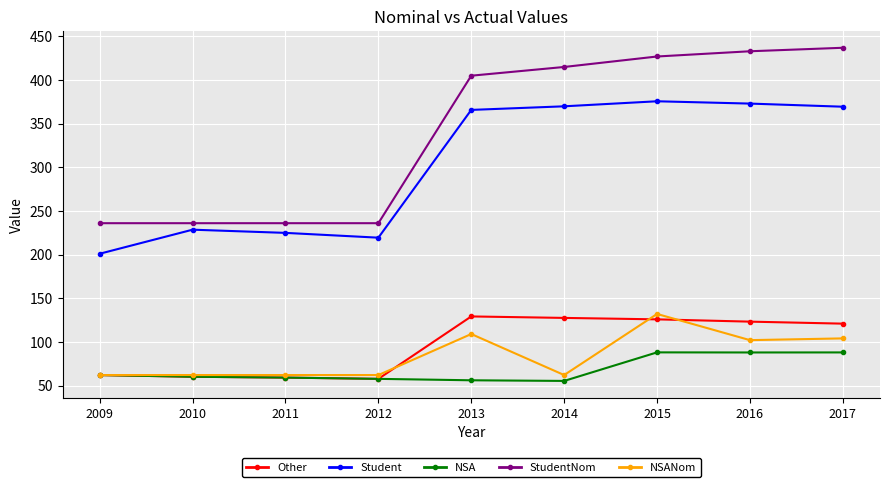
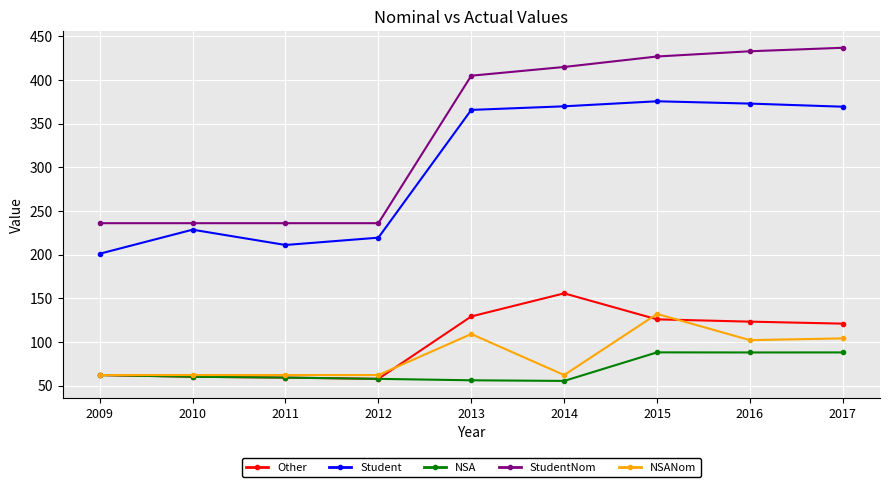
  {
    "Other": {
      "2013": 130,
-     "2014": 130,
+     "2014": 160,
      "2015": 130,
      "2016": 120,
      "2017": 120
    },
    "Student": {
      "2009": 200,
      "2010": 230,
-     "2011": 220,
+     "2011": 210,
      "2012": 220,
      "2013": 370,
      "2014": 370,
      "2015": 380,
      "2016": 370,
      "2017": 370
    },
    "NSA": {
      "2013": 60,
      "2014": 60,
      "2015": 90,
      "2016": 90,
      "2017": 90
    },
    "StudentNom": {
      "2009": 240,
      "2010": 240,
      "2011": 240,
      "2012": 240,
      "2013": 410,
      "2014": 420,
      "2015": 430,
      "2016": 430,
      "2017": 440
    },
    "NSANom": {
      "2012": 60,
      "2013": 110,
      "2014": 60,
      "2015": 130,
      "2016": 100,
      "2017": 100
    }
  }
